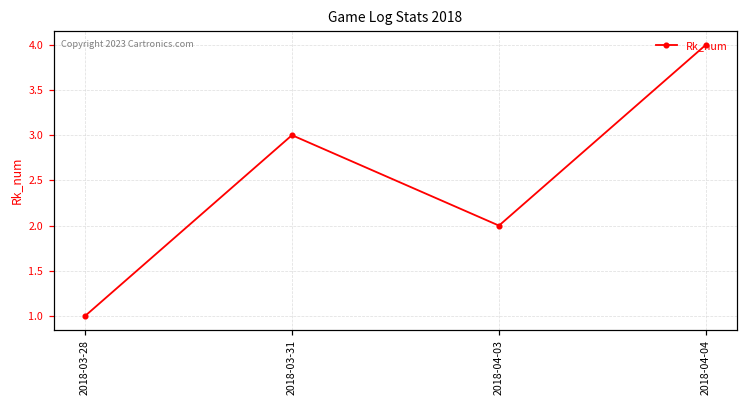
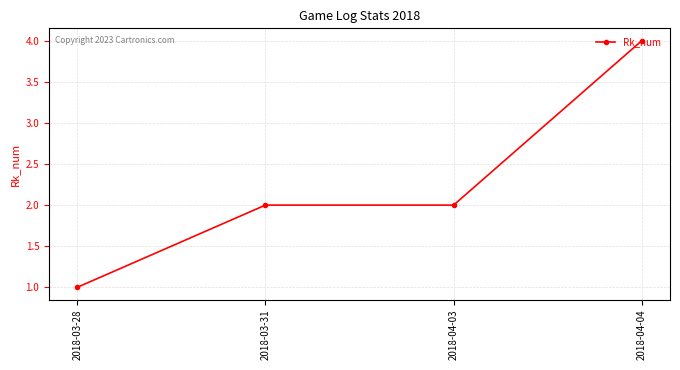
  {
    "2018-03-28": 1,
-   "2018-03-31": 3,
+   "2018-03-31": 2,
    "2018-04-03": 2,
    "2018-04-04": 4
  }
